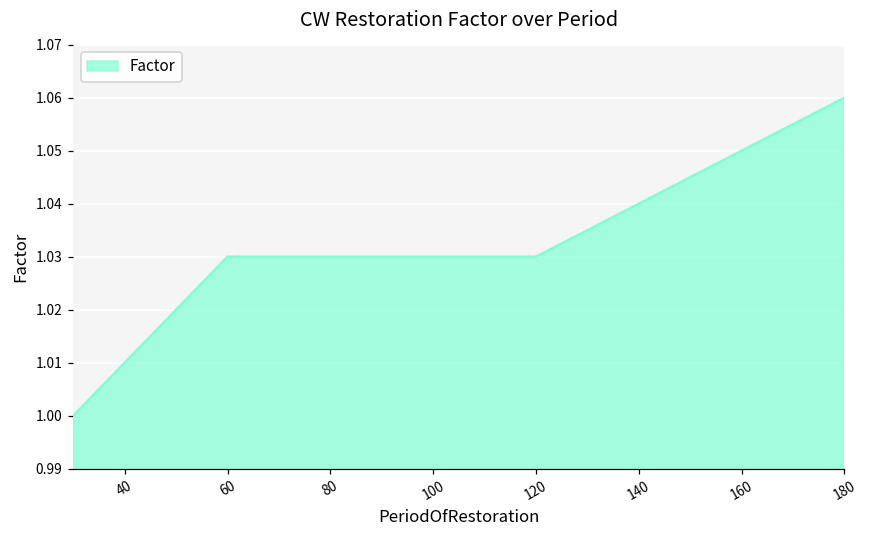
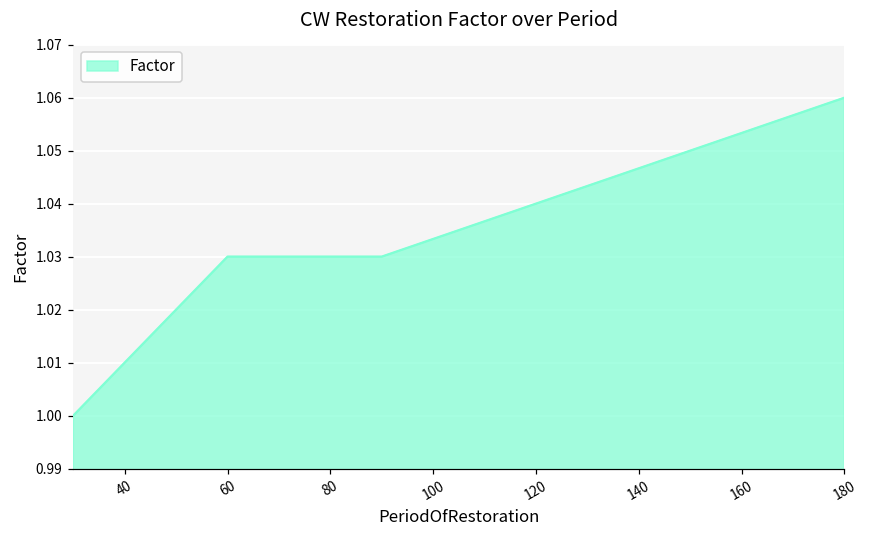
  {
    "60": 1.03,
-   "120": 1.03,
+   "120": 1.04,
    "180": 1.06
  }
